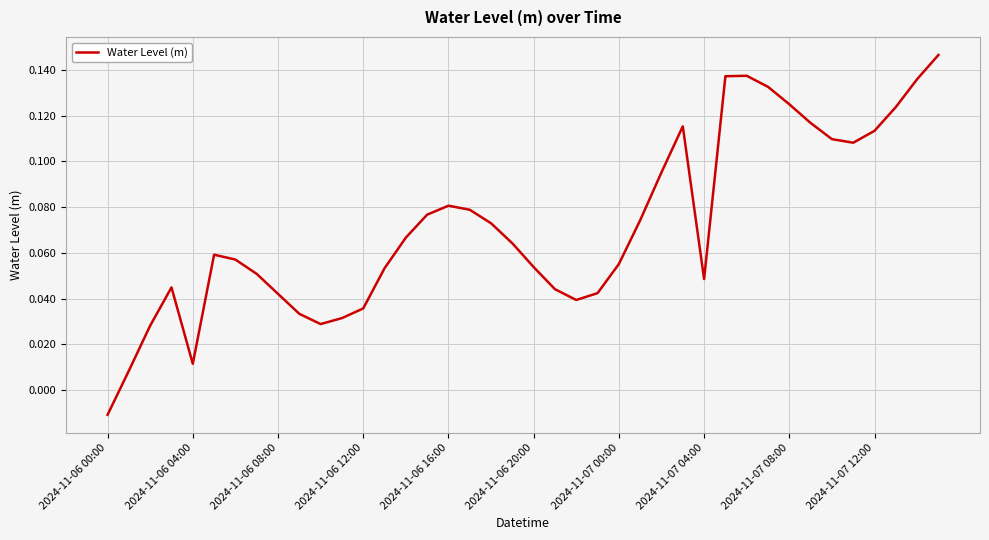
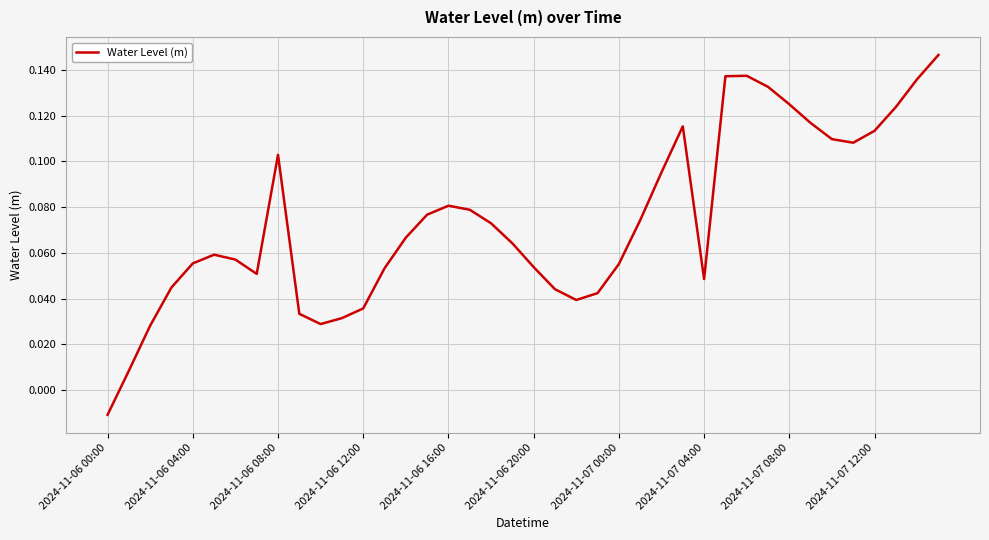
  {
    "2024-11-06 00:00": -0.011,
-   "2024-11-06 04:00": 0.012,
-   "2024-11-06 08:00": 0.042,
+   "2024-11-06 04:00": 0.055,
+   "2024-11-06 08:00": 0.103,
    "2024-11-06 12:00": 0.036,
    "2024-11-06 16:00": 0.081,
    "2024-11-06 20:00": 0.054,
    "2024-11-07 00:00": 0.055,
    "2024-11-07 04:00": 0.049,
    "2024-11-07 08:00": 0.125,
    "2024-11-07 12:00": 0.113
  }
